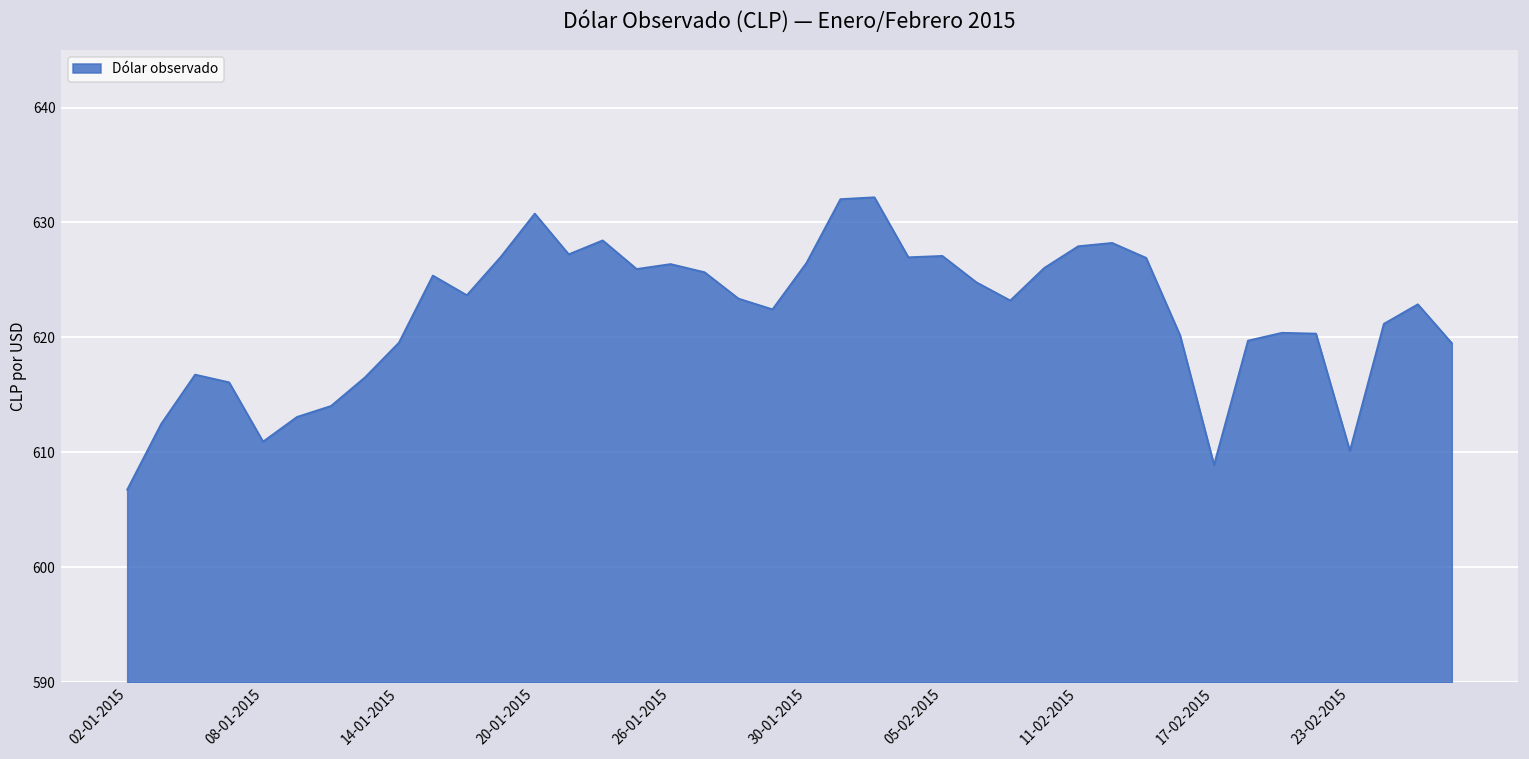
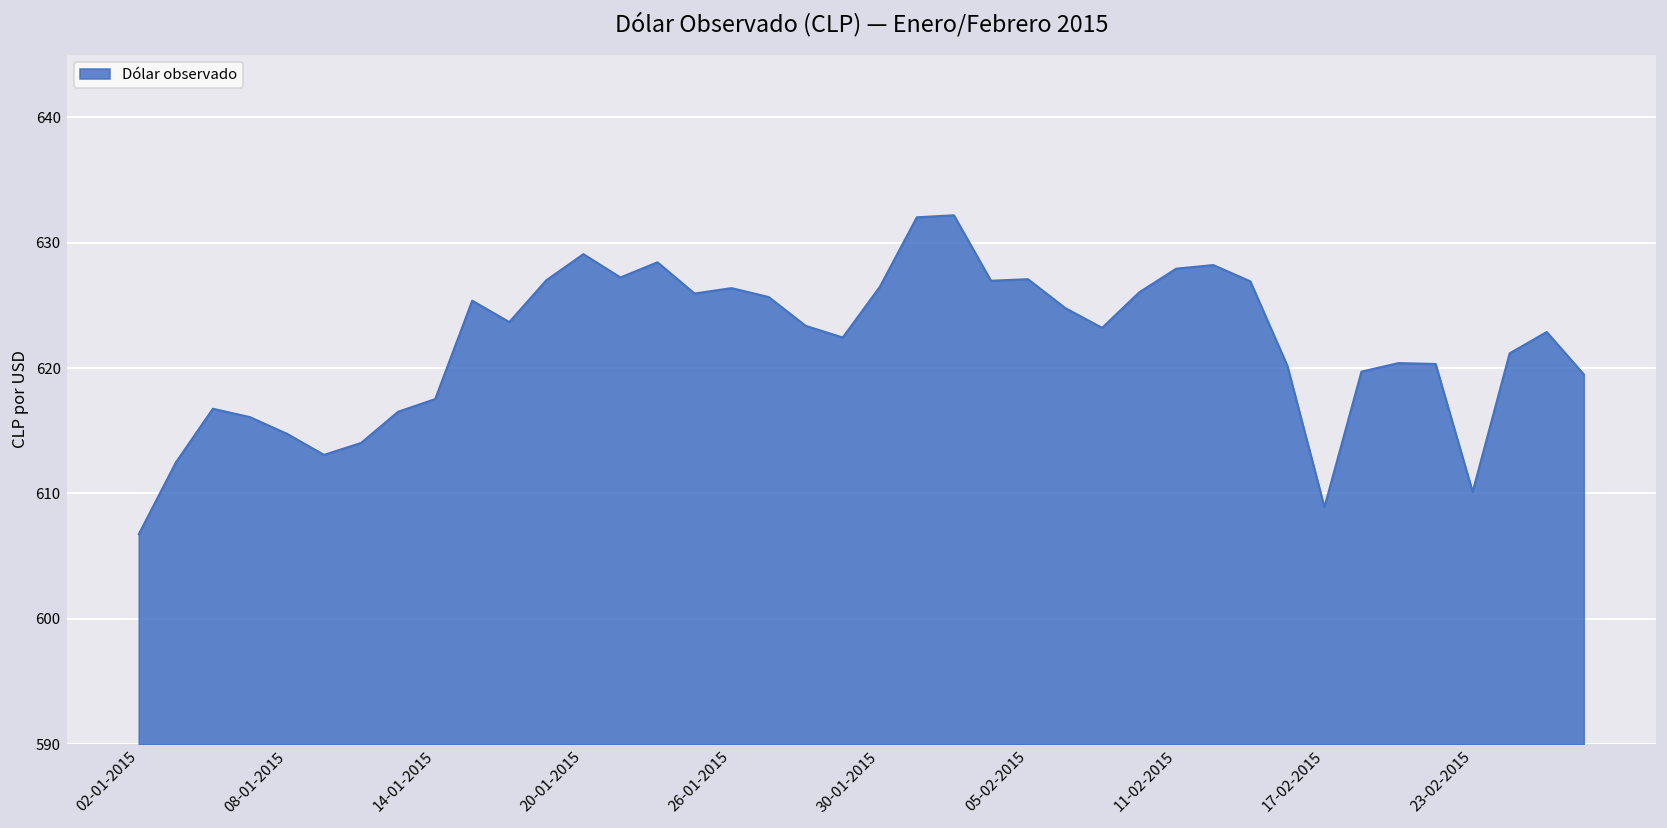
  {
    "02-01-2015": 606.8,
-   "08-01-2015": 610.9,
-   "14-01-2015": 619.5,
-   "20-01-2015": 630.8,
+   "08-01-2015": 614.8,
+   "14-01-2015": 617.5,
+   "20-01-2015": 629.1,
    "26-01-2015": 626.4,
    "30-01-2015": 626.5,
    "05-02-2015": 627.1,
    "11-02-2015": 627.9,
    "17-02-2015": 608.9,
    "23-02-2015": 610.1
  }
